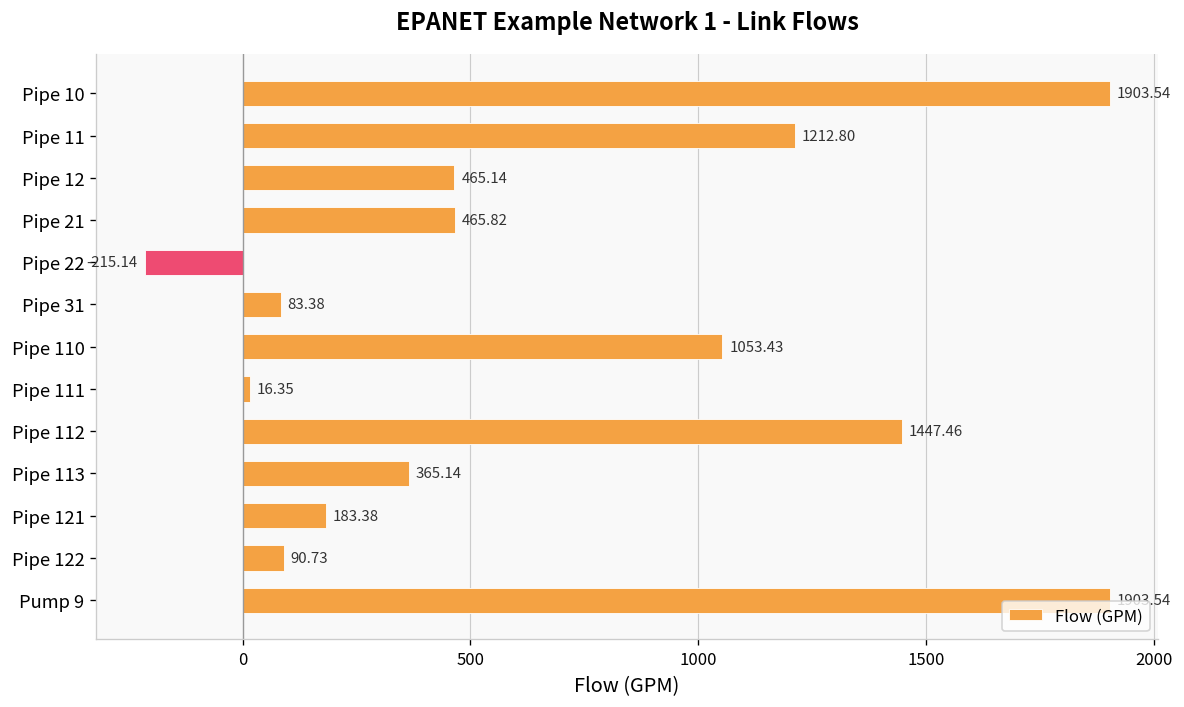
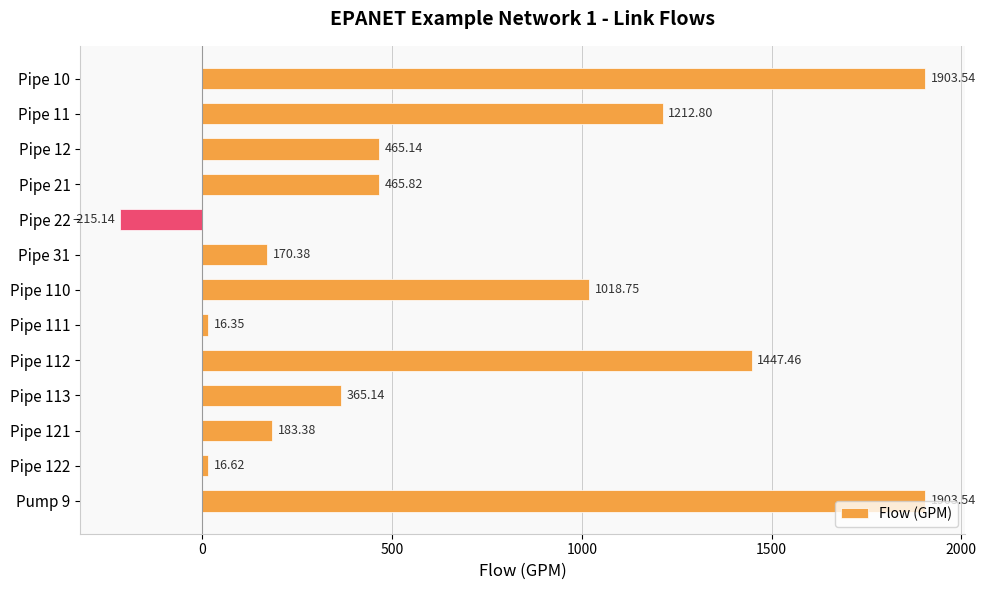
  {
    "Pipe 10": 1903.54,
    "Pipe 11": 1212.80,
    "Pipe 12": 465.14,
    "Pipe 21": 465.82,
    "Pipe 22": -215.14,
-   "Pipe 31": 83.38,
-   "Pipe 110": 1053.43,
+   "Pipe 31": 170.38,
+   "Pipe 110": 1018.75,
    "Pipe 111": 16.35,
    "Pipe 112": 1447.46,
    "Pipe 113": 365.14,
    "Pipe 121": 183.38,
-   "Pipe 122": 90.73
+   "Pipe 122": 16.62
  }
